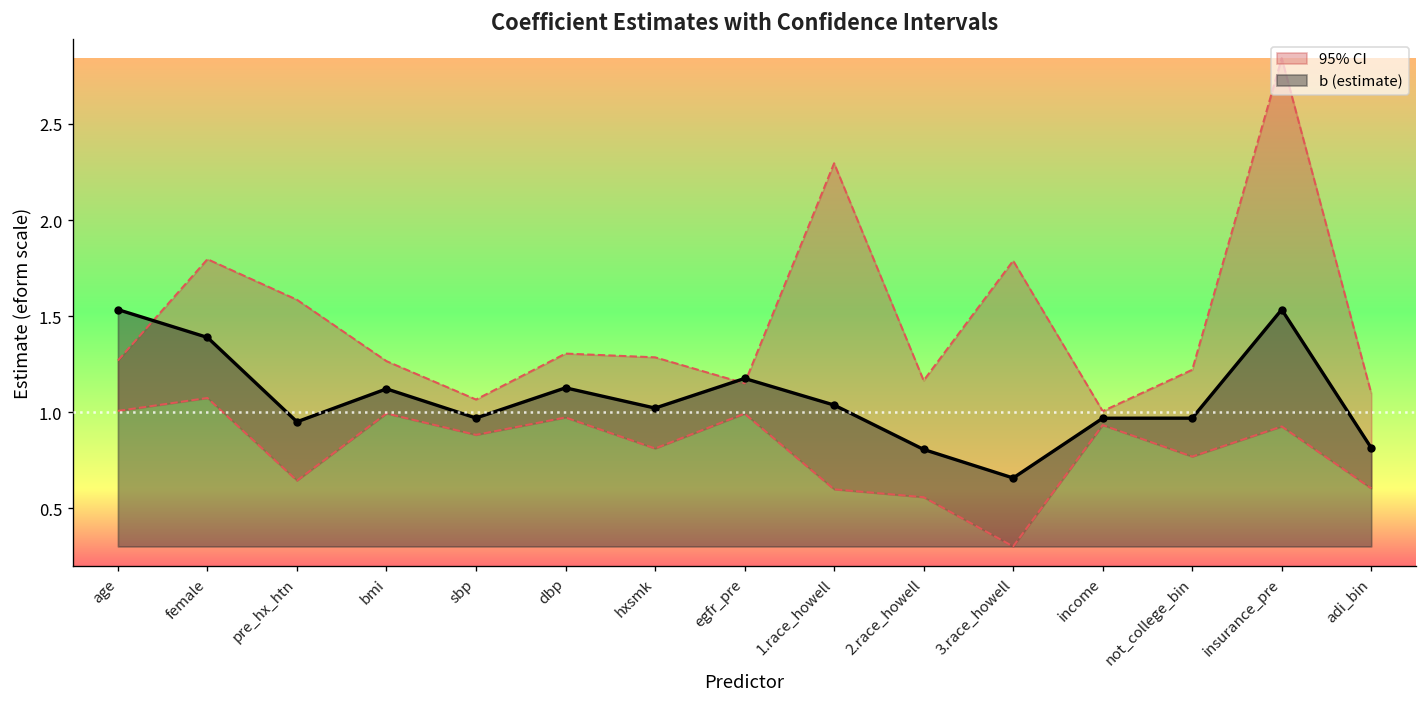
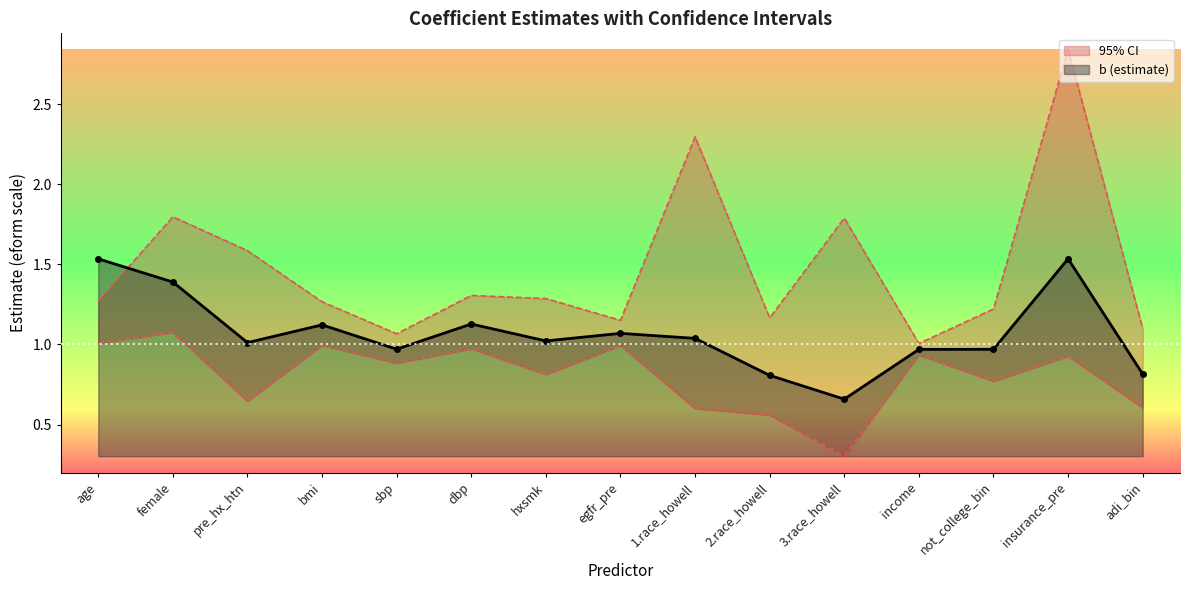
  {
    "b (estimate)": {
      "age": 1.53,
      "female": 1.39,
-     "pre_hx_htn": 0.95,
+     "pre_hx_htn": 1.01,
      "bmi": 1.12,
      "sbp": 0.97,
      "dbp": 1.13,
      "hxsmk": 1.02,
-     "egfr_pre": 1.18,
+     "egfr_pre": 1.07,
      "1.race_howell": 1.04,
      "2.race_howell": 0.81,
      "3.race_howell": 0.66,
      "income": 0.97,
      "not_college_bin": 0.97,
      "insurance_pre": 1.53,
      "adi_bin": 0.82
    }
  }
